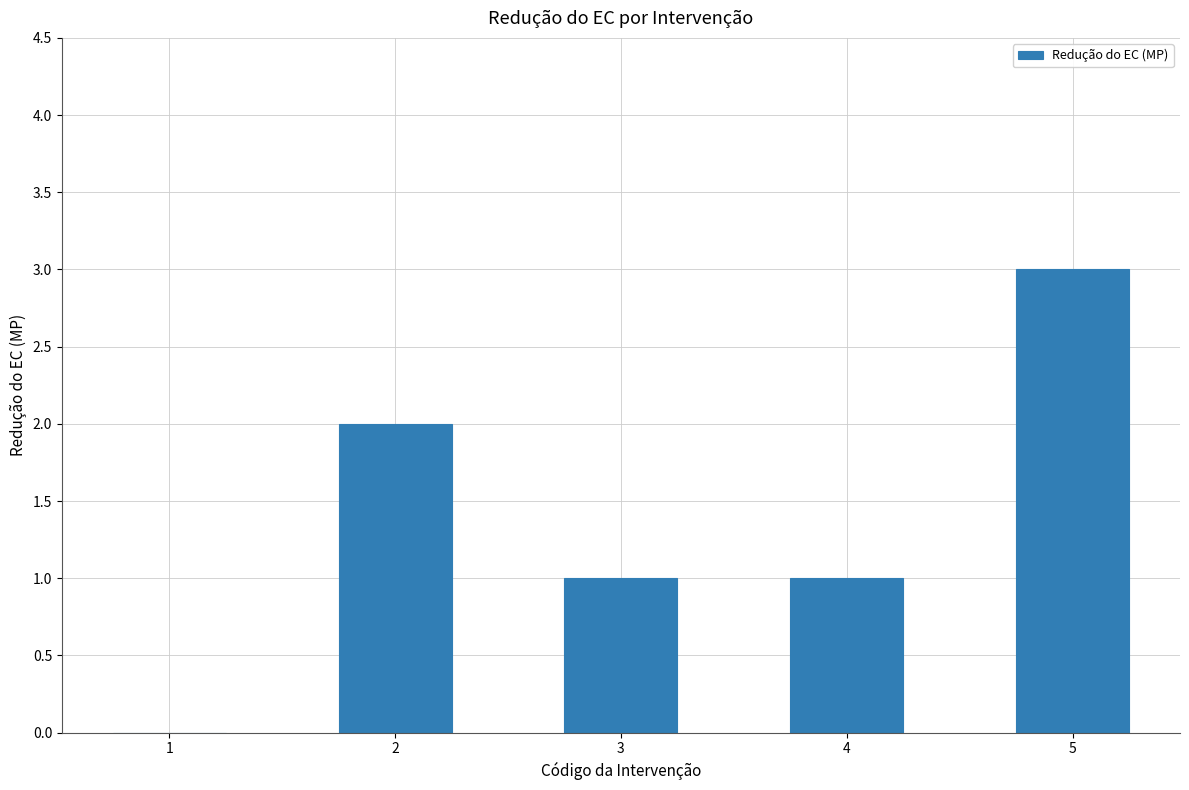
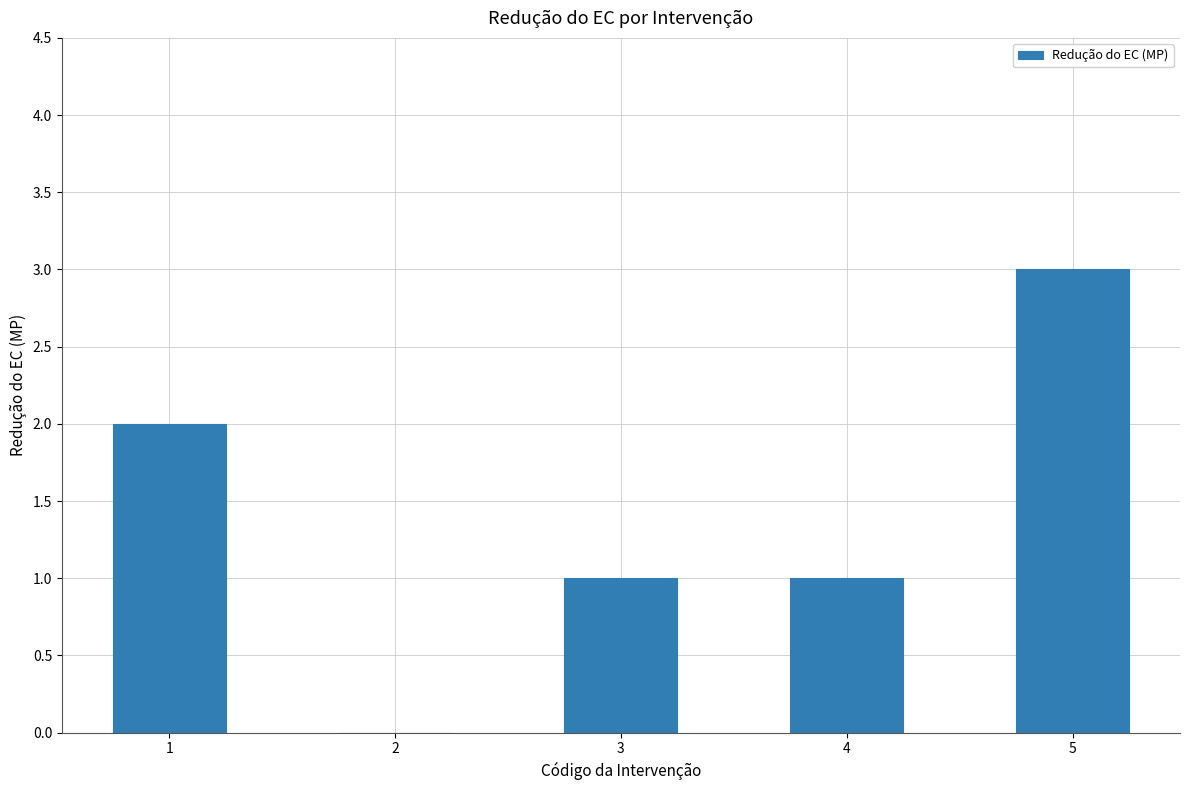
  {
-   "1": 0,
-   "2": 2,
+   "1": 2,
+   "2": 0,
    "3": 1,
    "4": 1,
    "5": 3
  }
